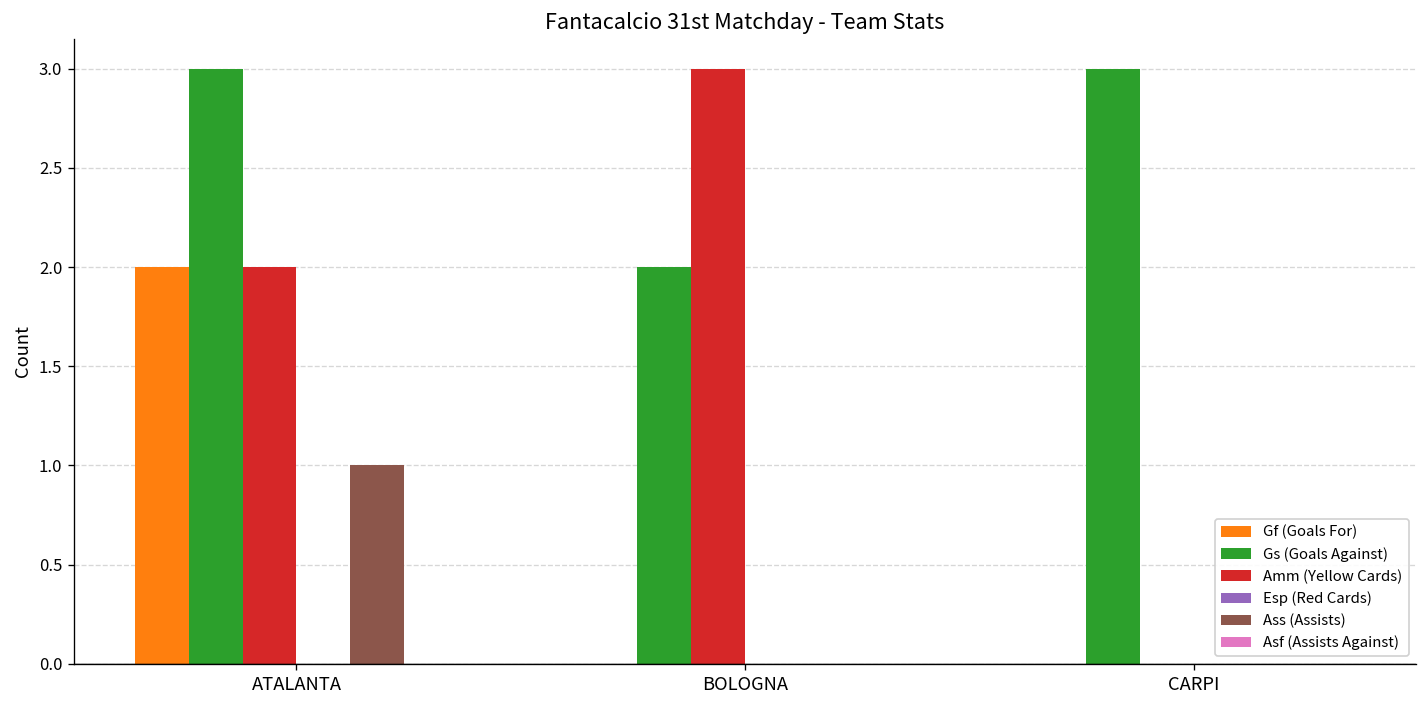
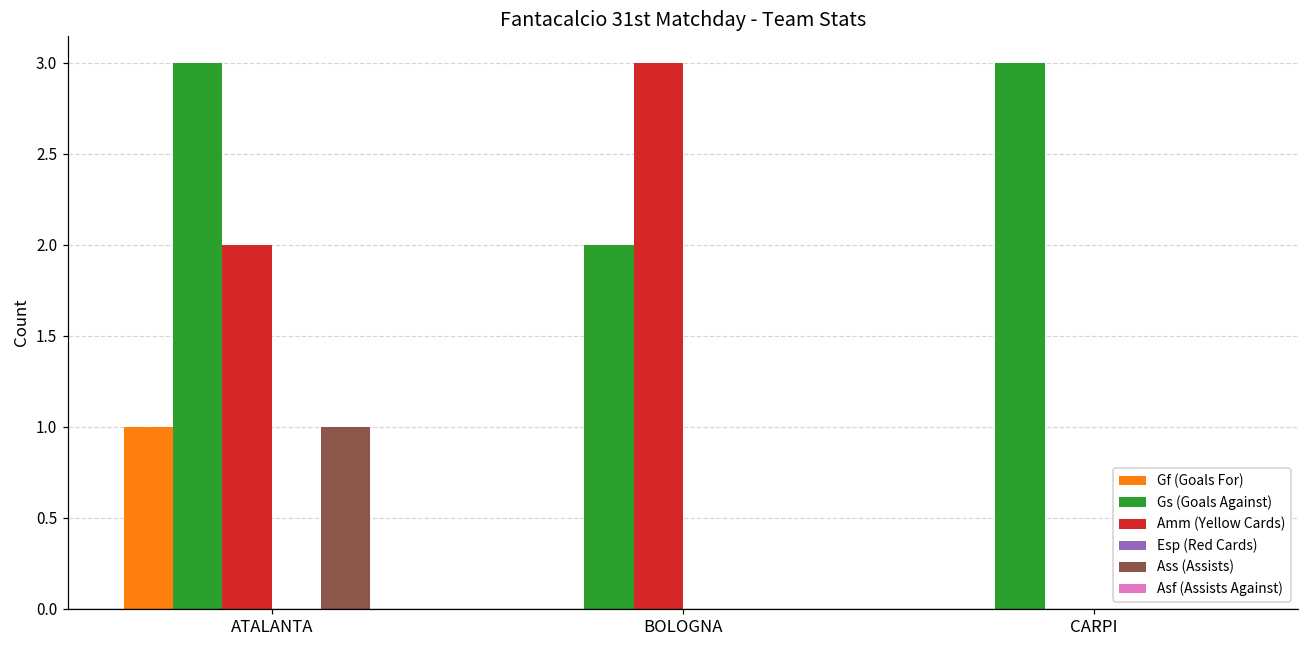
  {
    "Gf (Goals For)": {
-     "ATALANTA": 2,
+     "ATALANTA": 1,
      "BOLOGNA": 0,
      "CARPI": 0
    },
    "Gs (Goals Against)": {
      "ATALANTA": 3,
      "BOLOGNA": 2,
      "CARPI": 3
    },
    "Amm (Yellow Cards)": {
      "ATALANTA": 2,
      "BOLOGNA": 3,
      "CARPI": 0
    },
    "Esp (Red Cards)": {
      "ATALANTA": 0,
      "BOLOGNA": 0,
      "CARPI": 0
    },
    "Ass (Assists)": {
      "ATALANTA": 1,
      "BOLOGNA": 0,
      "CARPI": 0
    },
    "Asf (Assists Against)": {
      "ATALANTA": 0,
      "BOLOGNA": 0,
      "CARPI": 0
    }
  }
